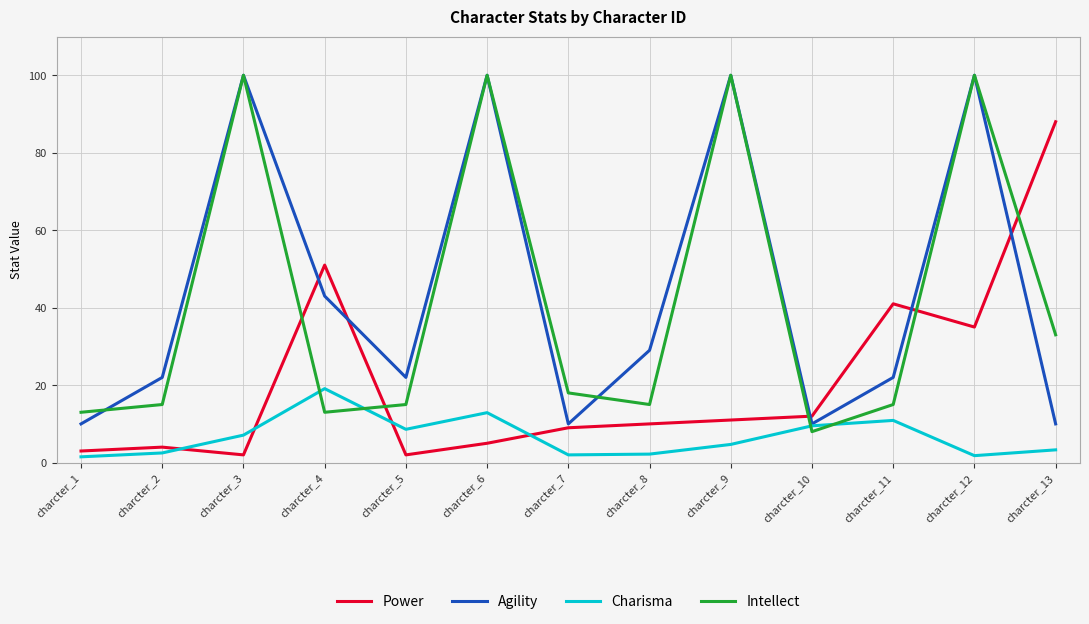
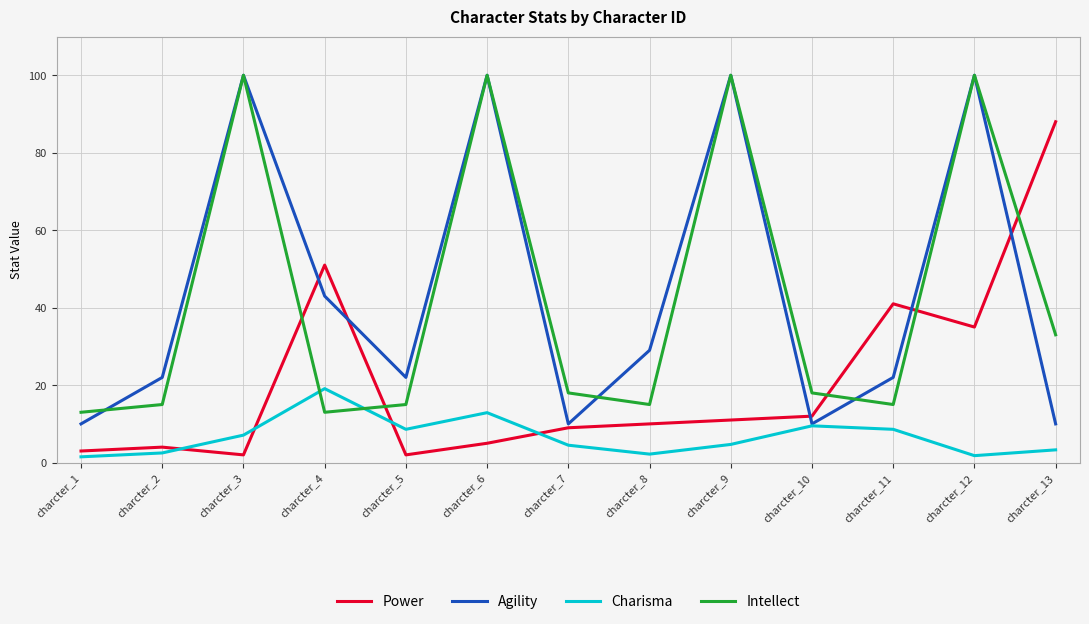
  {
    "Power": {
      "charcter_1": 3,
      "charcter_2": 4,
      "charcter_3": 2,
      "charcter_4": 51,
      "charcter_5": 2,
      "charcter_6": 5,
      "charcter_7": 9,
      "charcter_8": 10,
      "charcter_9": 11,
      "charcter_10": 12,
      "charcter_11": 41,
      "charcter_12": 35,
      "charcter_13": 88
    },
    "Agility": {
      "charcter_1": 10,
      "charcter_2": 22,
      "charcter_4": 43,
      "charcter_5": 22,
      "charcter_7": 10,
      "charcter_8": 29,
      "charcter_11": 22,
      "charcter_13": 10
    },
    "Charisma": {
      "charcter_1": 2,
      "charcter_2": 3,
      "charcter_3": 7,
      "charcter_4": 19,
      "charcter_5": 9,
      "charcter_6": 13,
-     "charcter_7": 2,
+     "charcter_7": 5,
      "charcter_8": 2,
      "charcter_9": 5,
-     "charcter_11": 11,
+     "charcter_11": 9,
      "charcter_12": 2,
      "charcter_13": 3
    },
    "Intellect": {
      "charcter_1": 13,
      "charcter_2": 15,
      "charcter_4": 13,
      "charcter_5": 15,
      "charcter_7": 18,
      "charcter_8": 15,
-     "charcter_10": 8,
+     "charcter_10": 18,
      "charcter_11": 15,
      "charcter_13": 33
    }
  }
